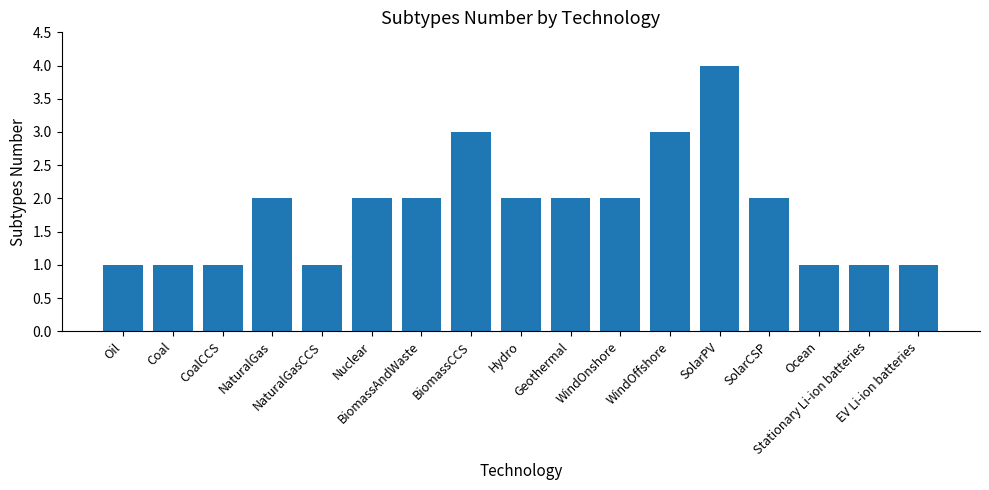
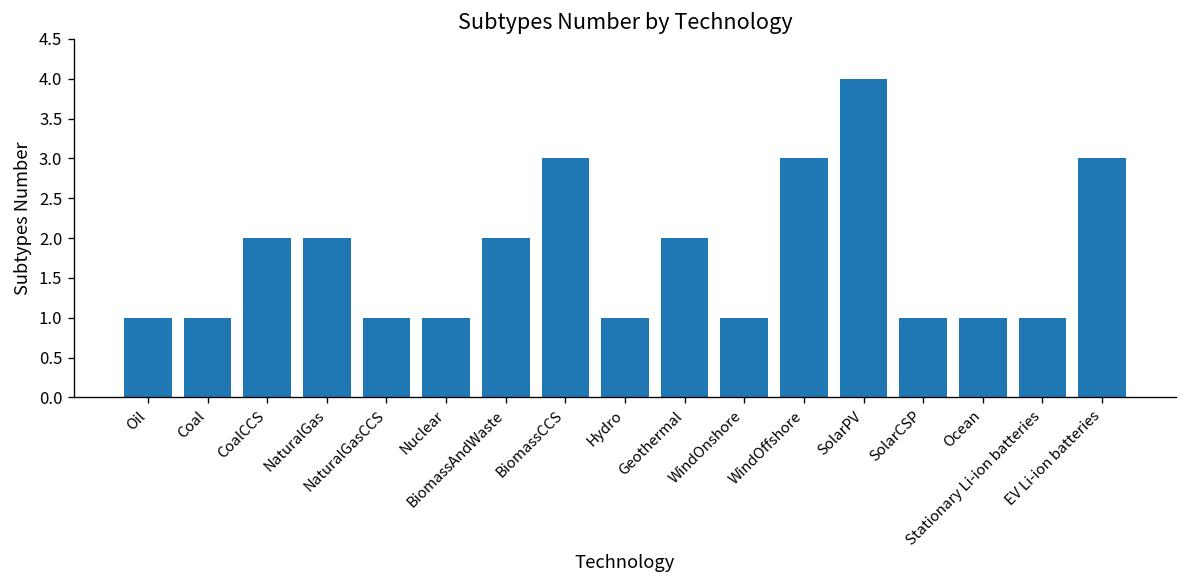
  {
    "Oil": 1,
    "Coal": 1,
-   "CoalCCS": 1,
+   "CoalCCS": 2,
    "NaturalGas": 2,
    "NaturalGasCCS": 1,
-   "Nuclear": 2,
+   "Nuclear": 1,
    "BiomassAndWaste": 2,
    "BiomassCCS": 3,
-   "Hydro": 2,
+   "Hydro": 1,
    "Geothermal": 2,
-   "WindOnshore": 2,
+   "WindOnshore": 1,
    "WindOffshore": 3,
    "SolarPV": 4,
-   "SolarCSP": 2,
+   "SolarCSP": 1,
    "Ocean": 1,
    "Stationary Li-ion batteries": 1,
-   "EV Li-ion batteries": 1
+   "EV Li-ion batteries": 3
  }
